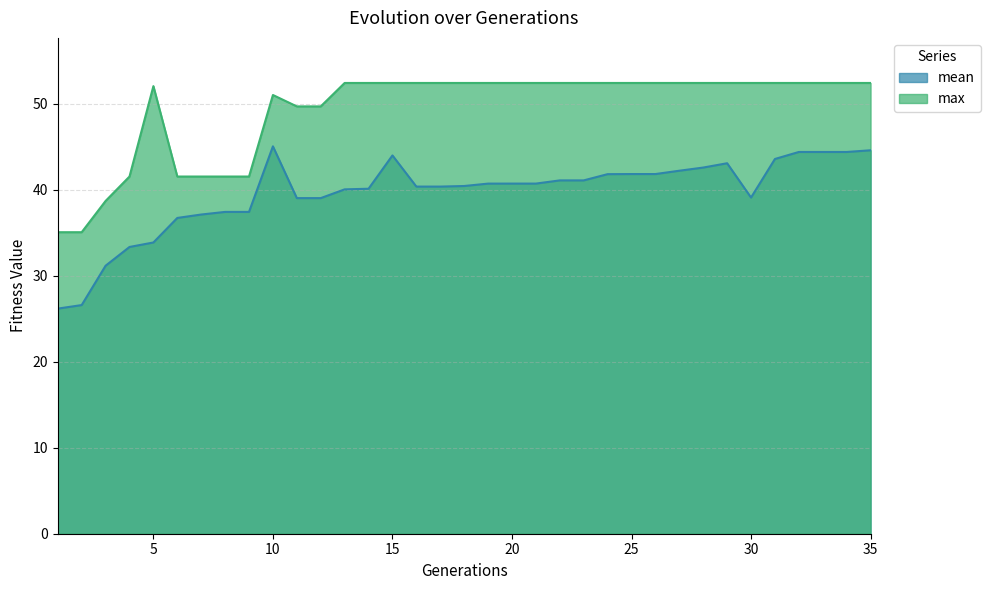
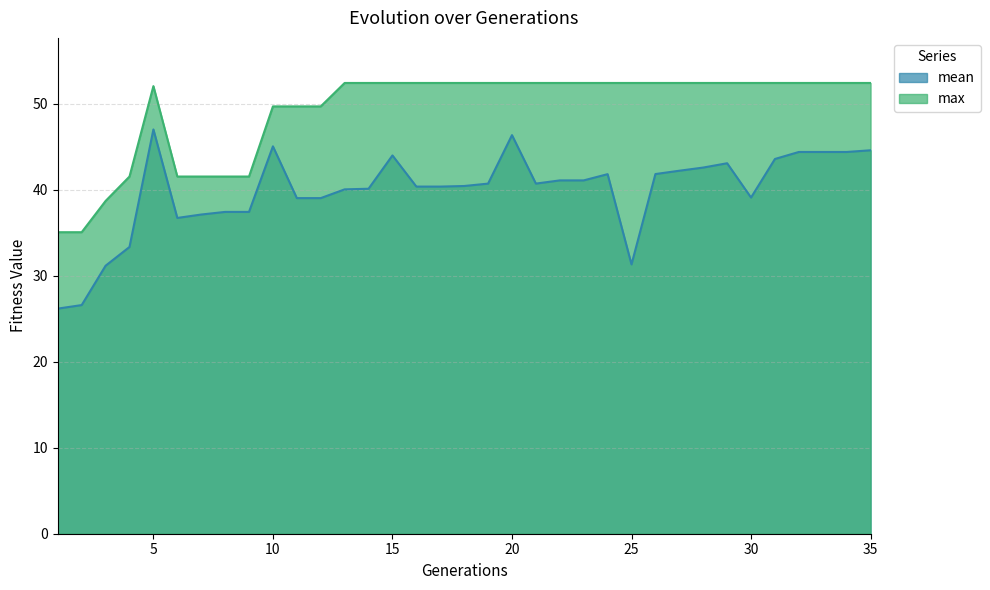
  {
    "mean": {
-     "5": 34,
+     "5": 47,
      "10": 45,
      "15": 44,
-     "20": 41,
-     "25": 42,
+     "20": 46,
+     "25": 31,
      "30": 39,
      "35": 45
    },
    "max": {
      "5": 52,
-     "10": 51,
+     "10": 50,
      "15": 52,
      "20": 52,
      "25": 52,
      "30": 52,
      "35": 52
    }
  }
